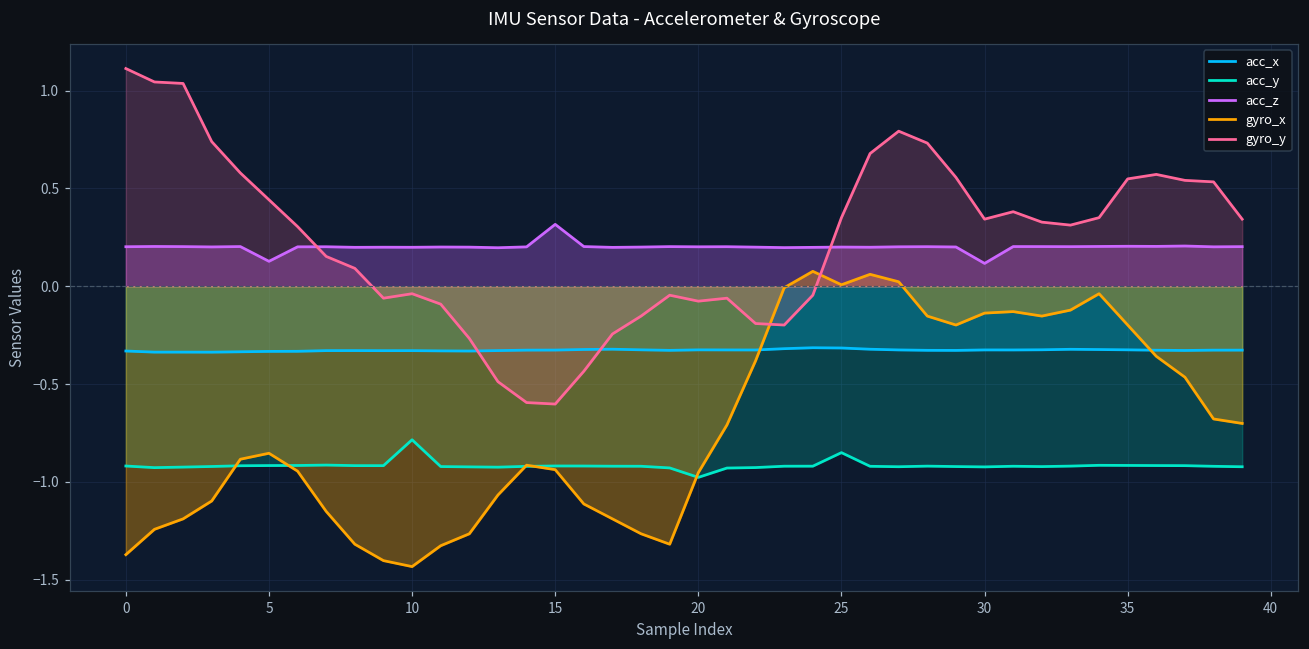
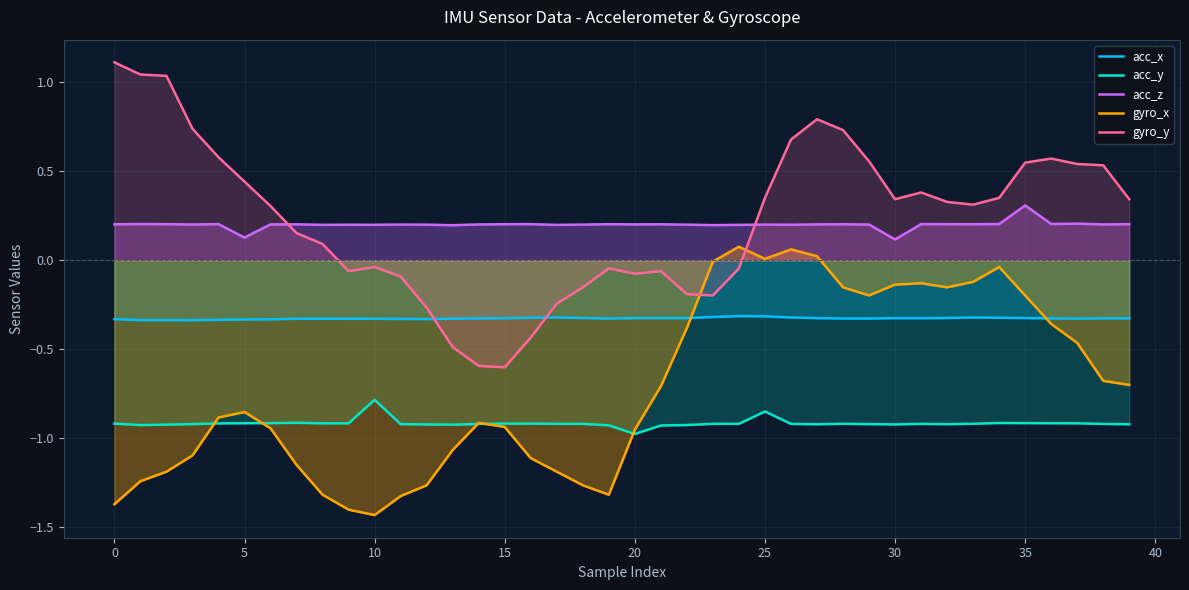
  {
    "acc_y": {
      "0": -0.92,
      "5": -0.92,
      "10": -0.78,
      "15": -0.92,
      "20": -0.98,
      "25": -0.85,
      "30": -0.92,
      "35": -0.92
    },
    "acc_z": {
      "0": 0.20,
      "5": 0.13,
      "10": 0.20,
-     "15": 0.32,
+     "15": 0.20,
      "20": 0.20,
      "25": 0.20,
      "30": 0.12,
-     "35": 0.20
+     "35": 0.31
    }
  }
